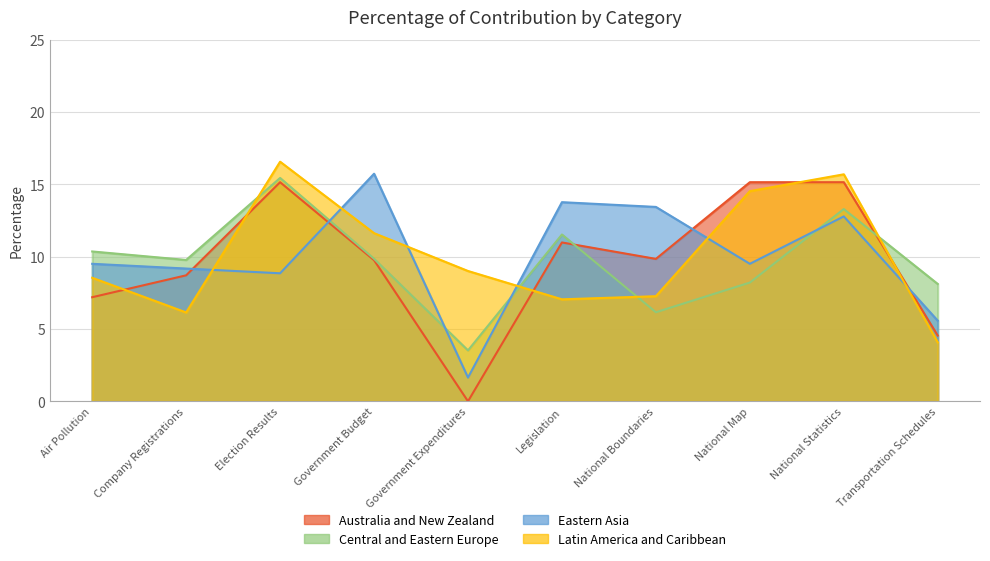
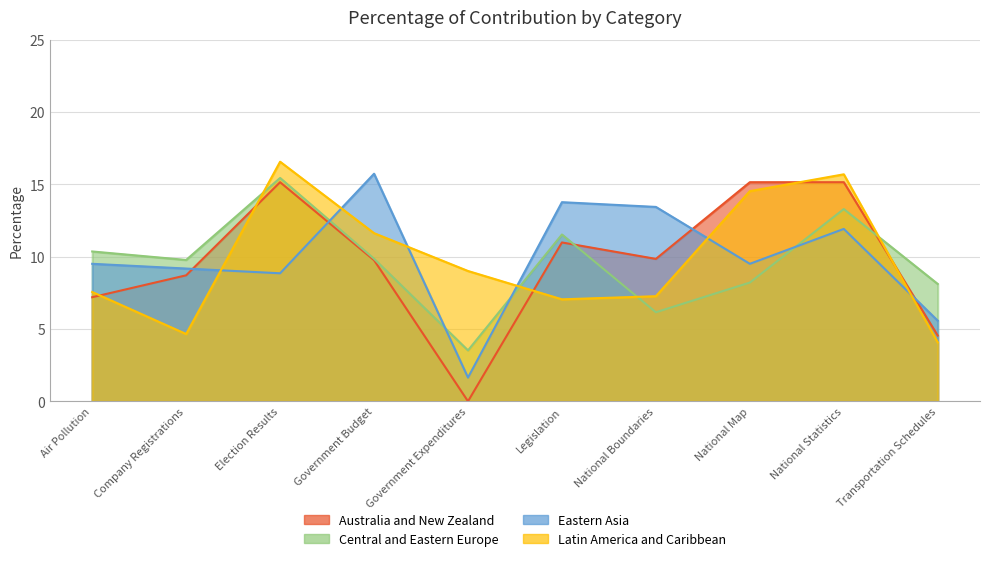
  {
    "Australia and New Zealand": {
      "Air Pollution": 7.2,
      "Company Registrations": 8.7,
      "Election Results": 15.2,
      "Government Expenditures": 0.0,
      "Legislation": 11.0,
      "National Boundaries": 9.8,
      "National Map": 15.2,
      "National Statistics": 15.2,
      "Transportation Schedules": 4.5
    },
    "Central and Eastern Europe": {
      "Air Pollution": 10.4,
      "Company Registrations": 9.8,
      "Election Results": 15.4,
      "Government Expenditures": 3.5,
      "Legislation": 11.5,
      "National Boundaries": 6.2,
      "National Map": 8.2,
      "National Statistics": 13.3,
      "Transportation Schedules": 8.1
    },
    "Eastern Asia": {
      "Air Pollution": 9.5,
      "Company Registrations": 9.2,
      "Election Results": 8.9,
      "Government Budget": 15.7,
      "Government Expenditures": 1.6,
      "Legislation": 13.8,
      "National Boundaries": 13.4,
      "National Map": 9.5,
-     "National Statistics": 12.8,
+     "National Statistics": 11.9,
      "Transportation Schedules": 5.6
    },
    "Latin America and Caribbean": {
-     "Air Pollution": 8.5,
-     "Company Registrations": 6.1,
+     "Air Pollution": 7.6,
+     "Company Registrations": 4.7,
      "Election Results": 16.6,
      "Government Budget": 11.6,
      "Government Expenditures": 9.0,
      "Legislation": 7.1,
      "National Boundaries": 7.3,
      "National Map": 14.5,
      "National Statistics": 15.7,
      "Transportation Schedules": 4.1
    }
  }
